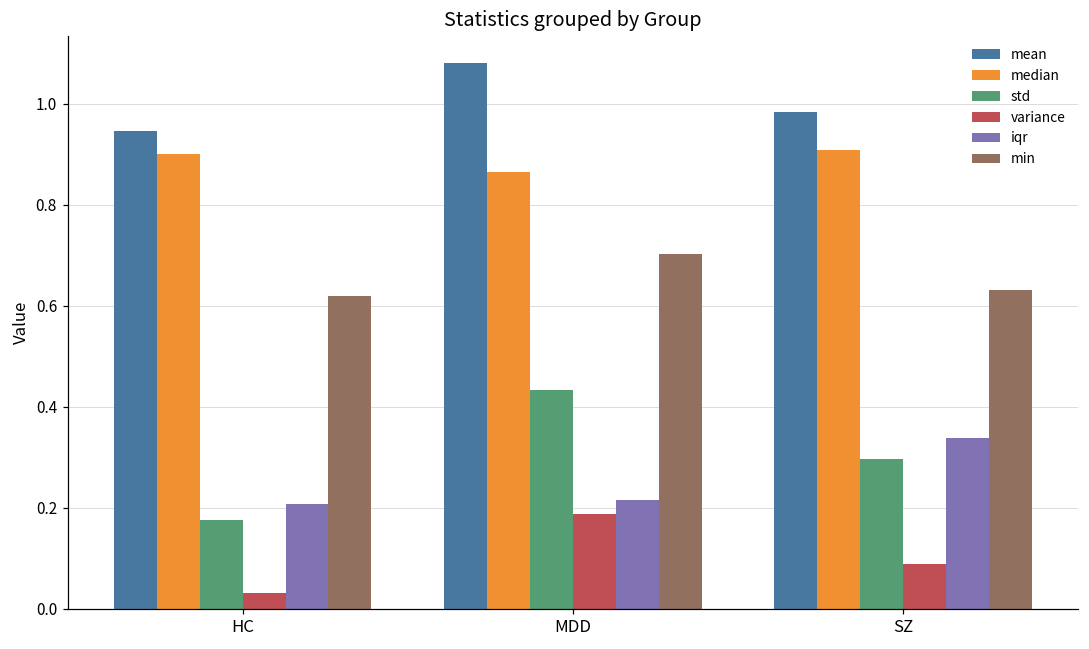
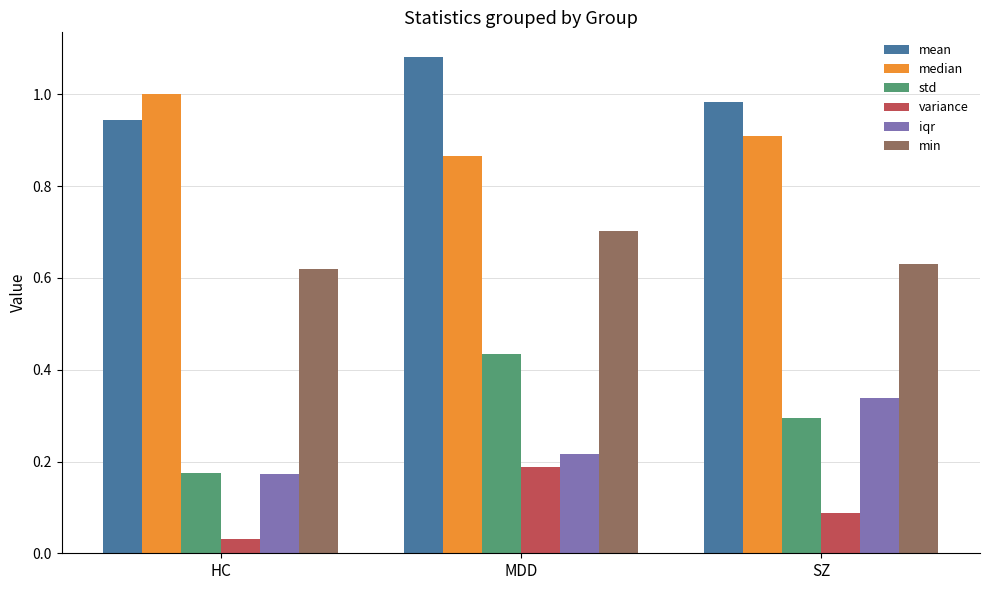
  {
    "median": {
-     "HC": 0.9,
+     "HC": 1.0,
      "MDD": 0.86,
      "SZ": 0.91
    },
    "iqr": {
-     "HC": 0.21,
+     "HC": 0.17,
      "MDD": 0.22,
      "SZ": 0.34
    }
  }
